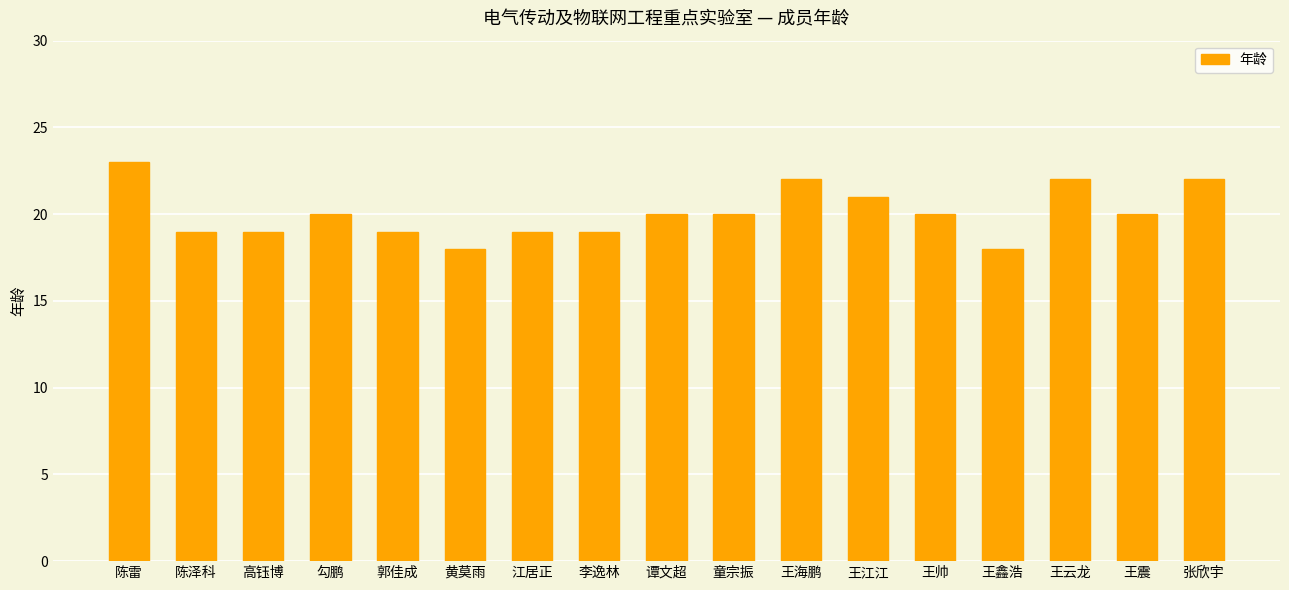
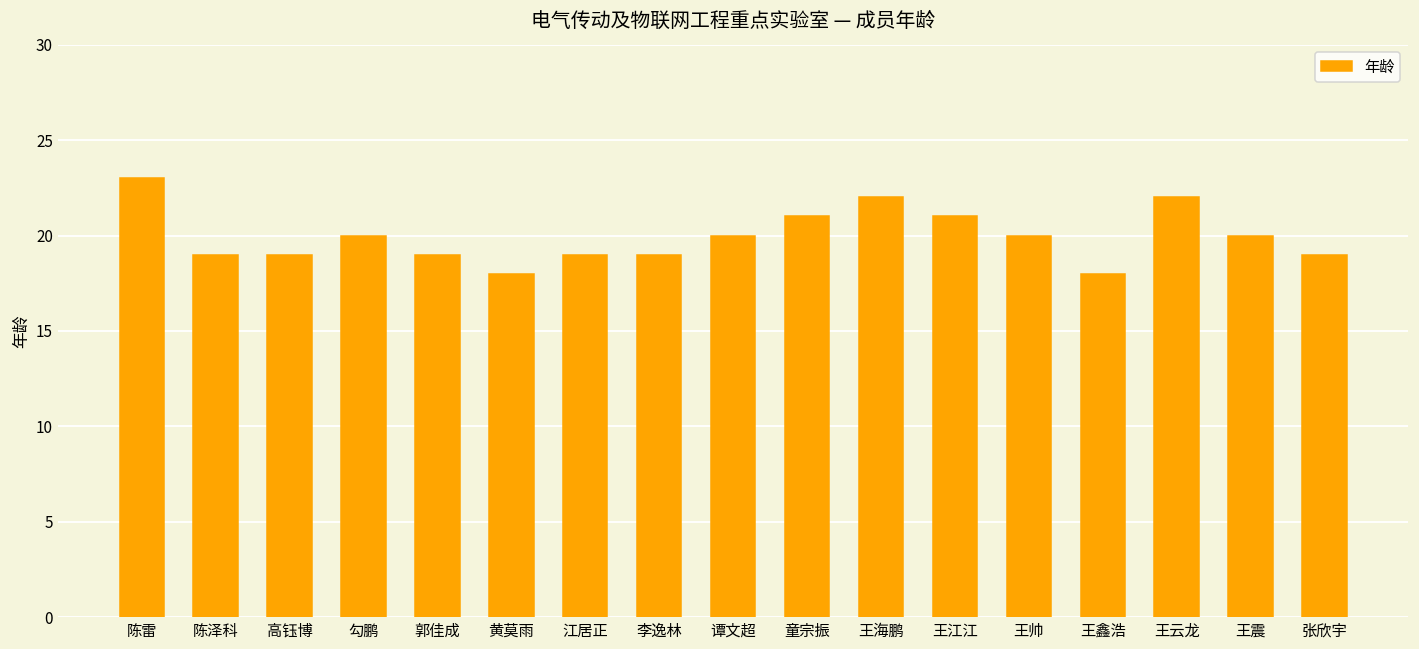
  {
    "陈雷": 23,
    "陈泽科": 19,
    "高钰博": 19,
    "勾鹏": 20,
    "郭佳成": 19,
    "黄莫雨": 18,
    "江居正": 19,
    "李逸林": 19,
    "谭文超": 20,
-   "童宗振": 20,
+   "童宗振": 21,
    "王海鹏": 22,
    "王江江": 21,
    "王帅": 20,
    "王鑫浩": 18,
    "王云龙": 22,
    "王震": 20,
-   "张欣宇": 22
+   "张欣宇": 19
  }
